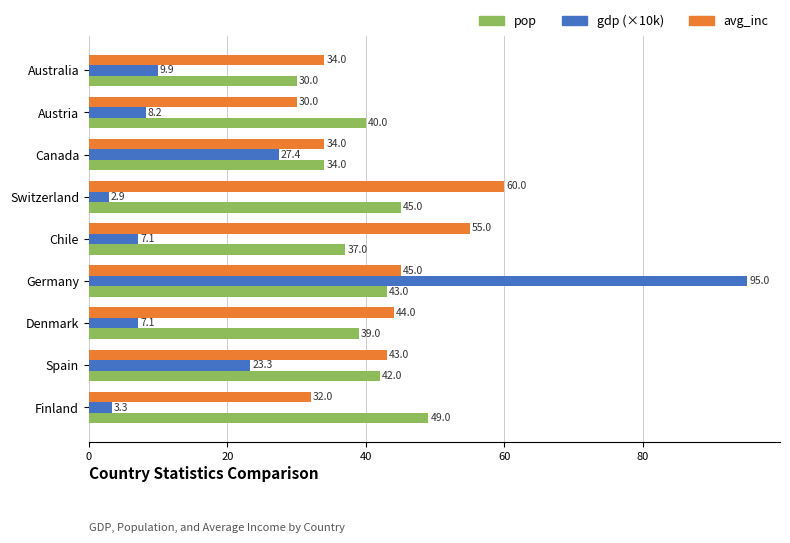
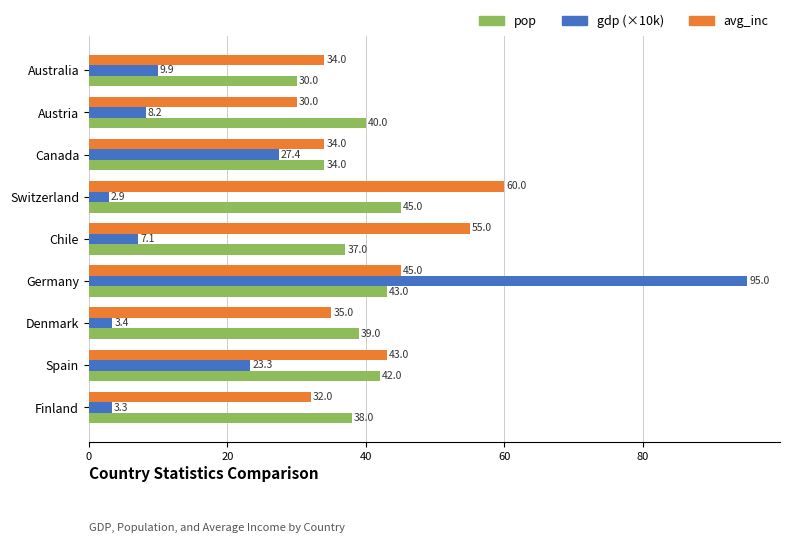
  {
    "pop": {
      "Australia": 30.0,
      "Austria": 40.0,
      "Canada": 34.0,
      "Switzerland": 45.0,
      "Chile": 37.0,
      "Germany": 43.0,
      "Denmark": 39.0,
      "Spain": 42.0,
-     "Finland": 49.0
+     "Finland": 38.0
    },
    "gdp (×10k)": {
      "Australia": 9.9,
      "Austria": 8.2,
      "Canada": 27.4,
      "Switzerland": 2.9,
      "Chile": 7.1,
      "Germany": 95.0,
-     "Denmark": 7.1,
+     "Denmark": 3.4,
      "Spain": 23.3,
      "Finland": 3.3
    },
    "avg_inc": {
      "Australia": 34.0,
      "Austria": 30.0,
      "Canada": 34.0,
      "Switzerland": 60.0,
      "Chile": 55.0,
      "Germany": 45.0,
-     "Denmark": 44.0,
+     "Denmark": 35.0,
      "Spain": 43.0,
      "Finland": 32.0
    }
  }
